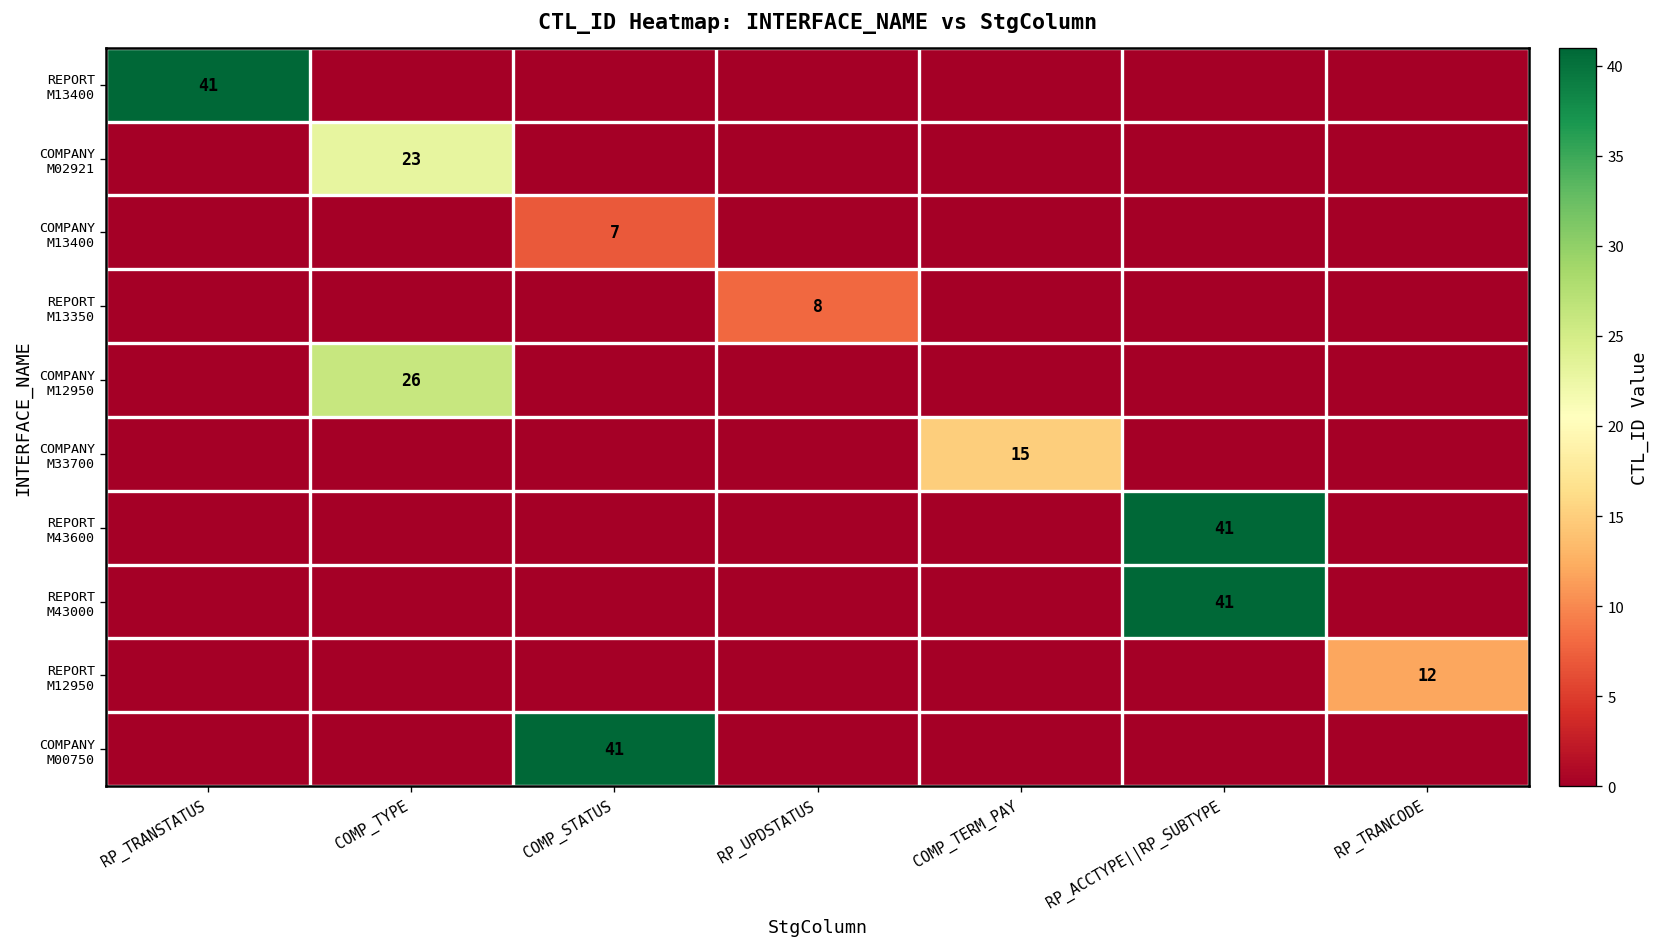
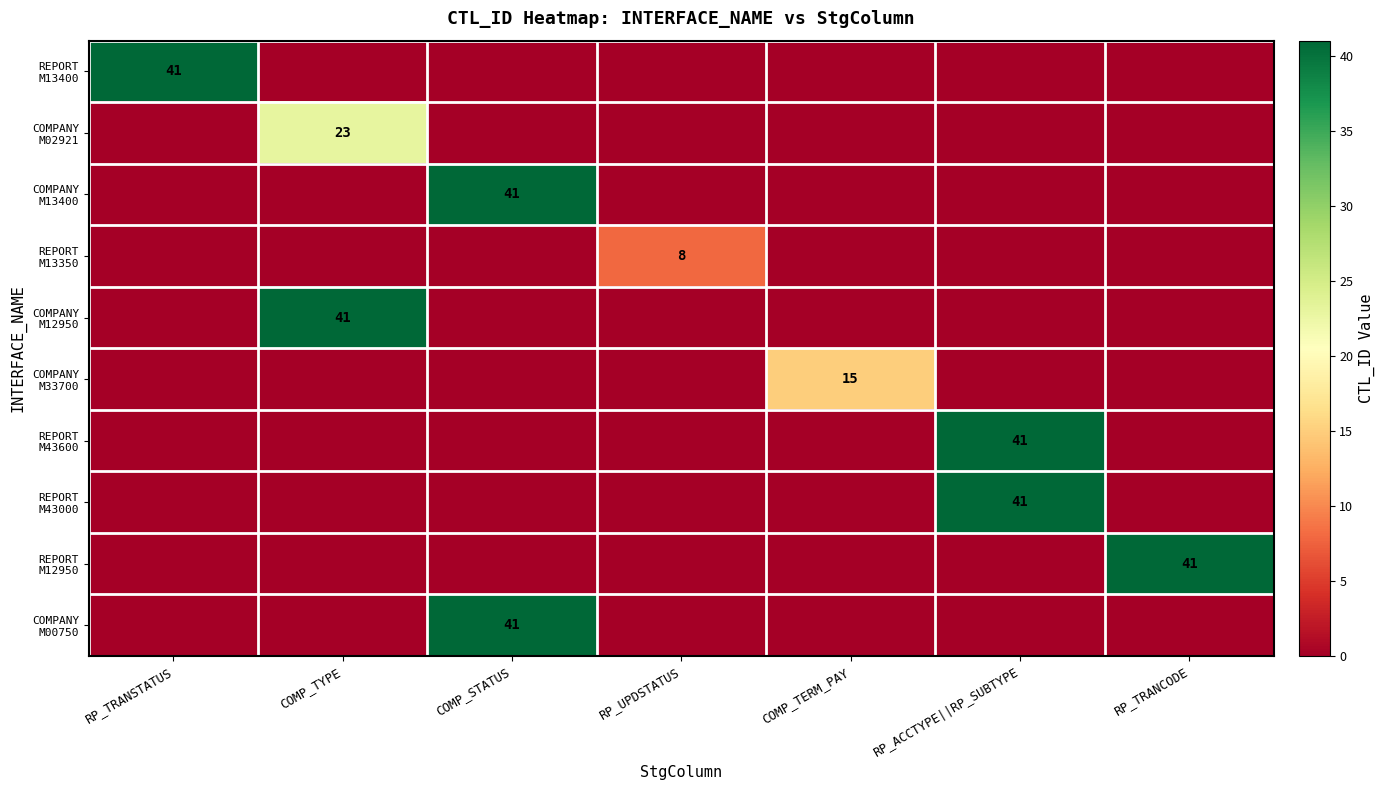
  {
    "REPORT M13400": {
      "RP_TRANSTATUS": 41
    },
    "COMPANY M02921": {
      "COMP_TYPE": 23
    },
    "COMPANY M13400": {
-     "COMP_STATUS": 7
+     "COMP_STATUS": 41
    },
    "REPORT M13350": {
      "RP_UPDSTATUS": 8
    },
    "COMPANY M12950": {
-     "COMP_TYPE": 26
+     "COMP_TYPE": 41
    },
    "COMPANY M33700": {
      "COMP_TERM_PAY": 15
    },
    "REPORT M43600": {
      "RP_ACCTYPE||RP_SUBTYPE": 41
    },
    "REPORT M43000": {
      "RP_ACCTYPE||RP_SUBTYPE": 41
    },
    "REPORT M12950": {
-     "RP_TRANCODE": 12
+     "RP_TRANCODE": 41
    },
    "COMPANY M00750": {
      "COMP_STATUS": 41
    }
  }
